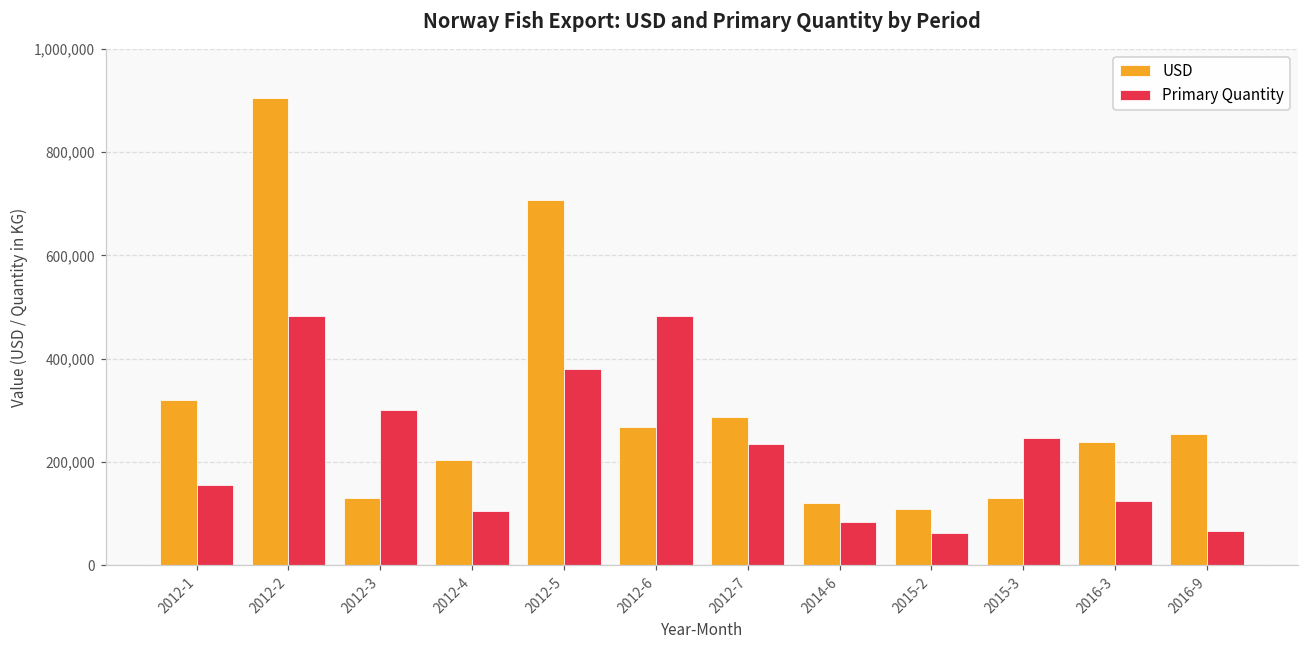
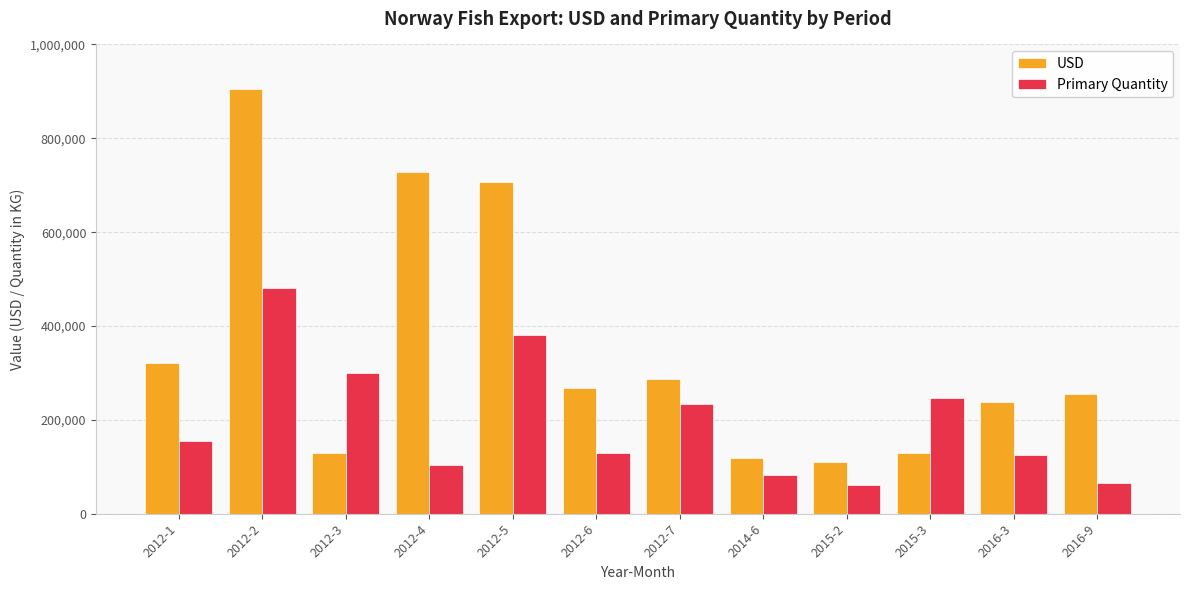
  {
    "USD": {
      "2012-1": "320,000",
      "2012-2": "900,000",
      "2012-3": "130,000",
-     "2012-4": "200,000",
+     "2012-4": "730,000",
      "2012-5": "710,000",
      "2012-6": "270,000",
      "2012-7": "290,000",
      "2014-6": "120,000",
      "2015-2": "110,000",
      "2015-3": "130,000",
      "2016-3": "240,000",
      "2016-9": "250,000"
    },
    "Primary Quantity": {
      "2012-1": "160,000",
      "2012-2": "480,000",
      "2012-3": "300,000",
      "2012-4": "100,000",
      "2012-5": "380,000",
-     "2012-6": "480,000",
+     "2012-6": "130,000",
      "2012-7": "230,000",
      "2014-6": "80,000",
      "2015-2": "60,000",
      "2015-3": "250,000",
      "2016-3": "130,000",
      "2016-9": "70,000"
    }
  }
